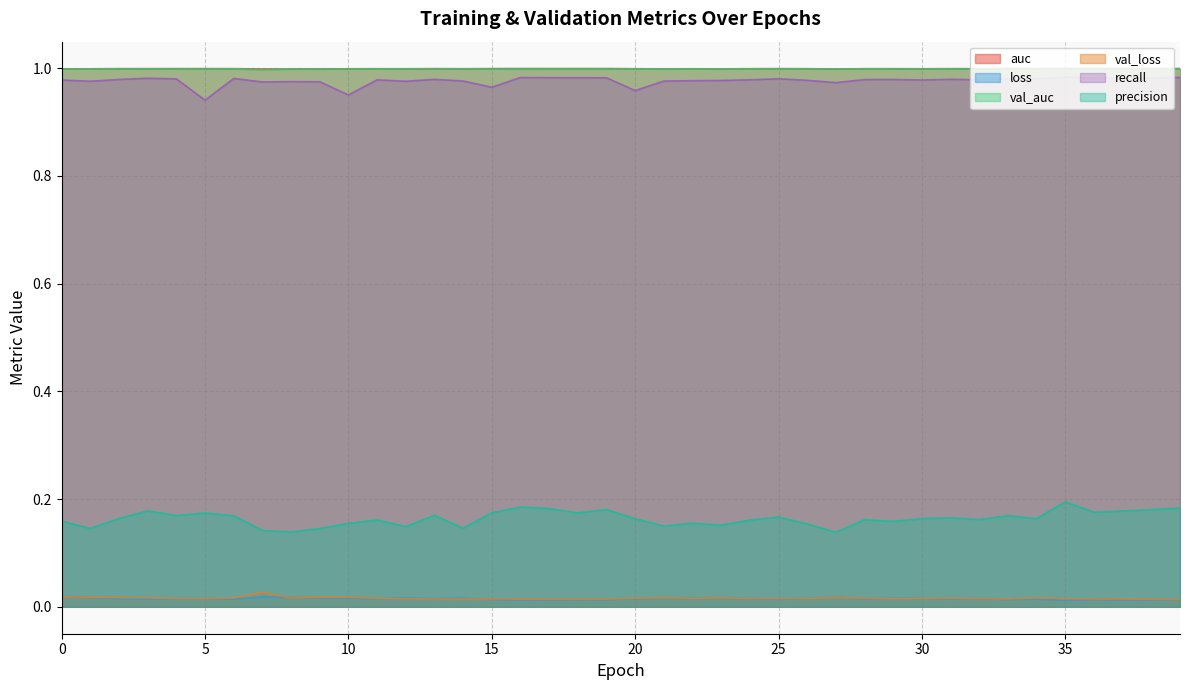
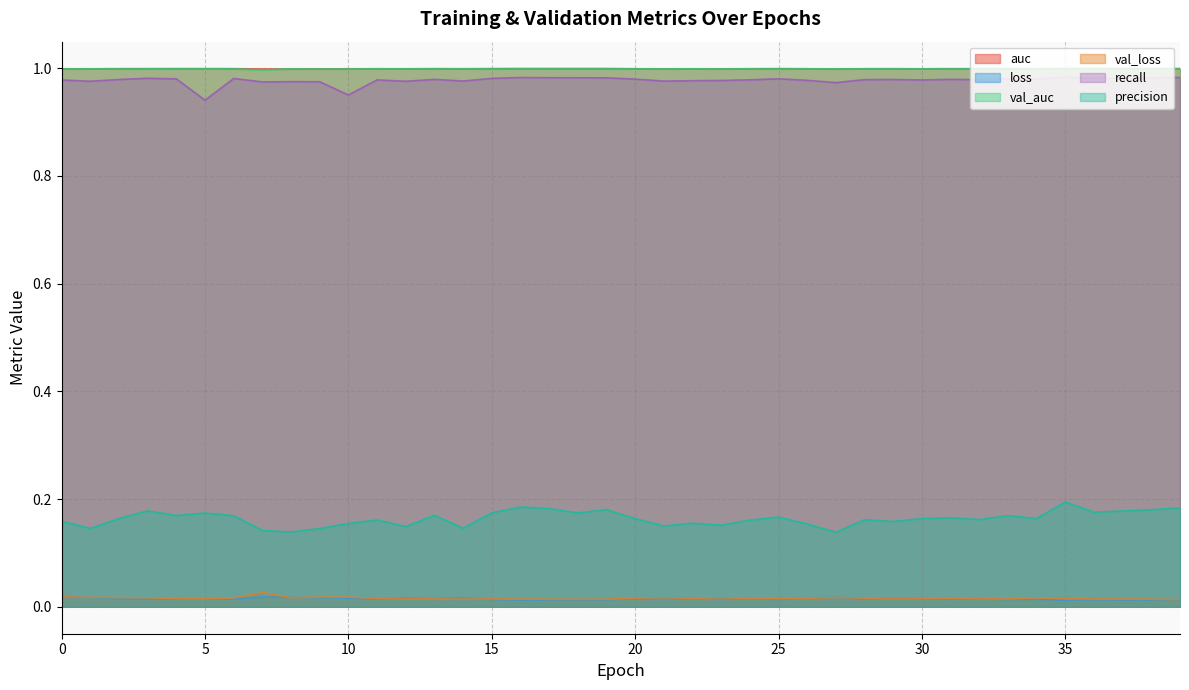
  {
    "recall": {
      "0": 0.98,
      "5": 0.94,
      "10": 0.95,
-     "15": 0.96,
-     "20": 0.96,
+     "15": 0.98,
+     "20": 0.98,
      "25": 0.98,
      "30": 0.98
    }
  }
